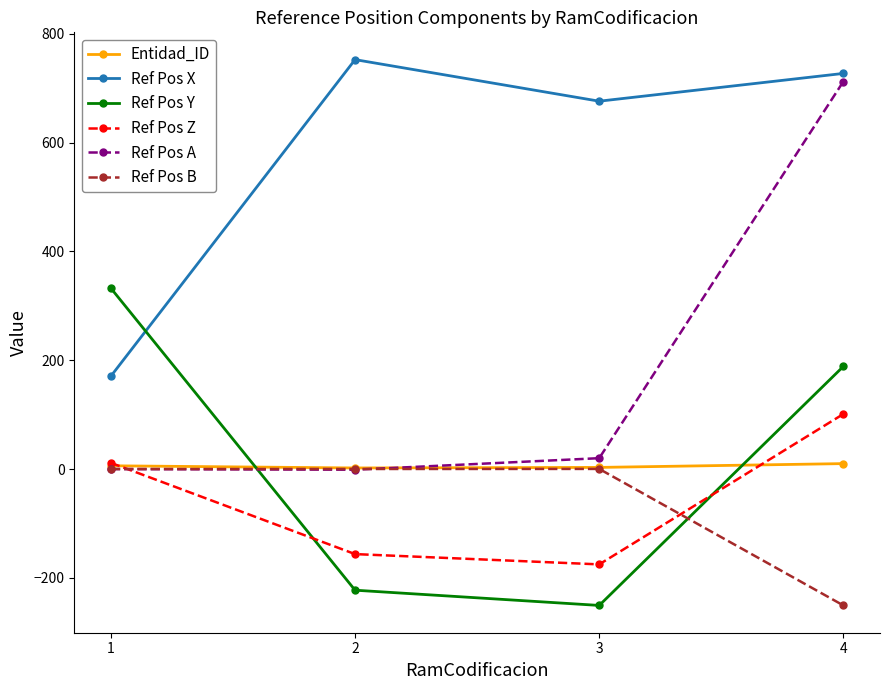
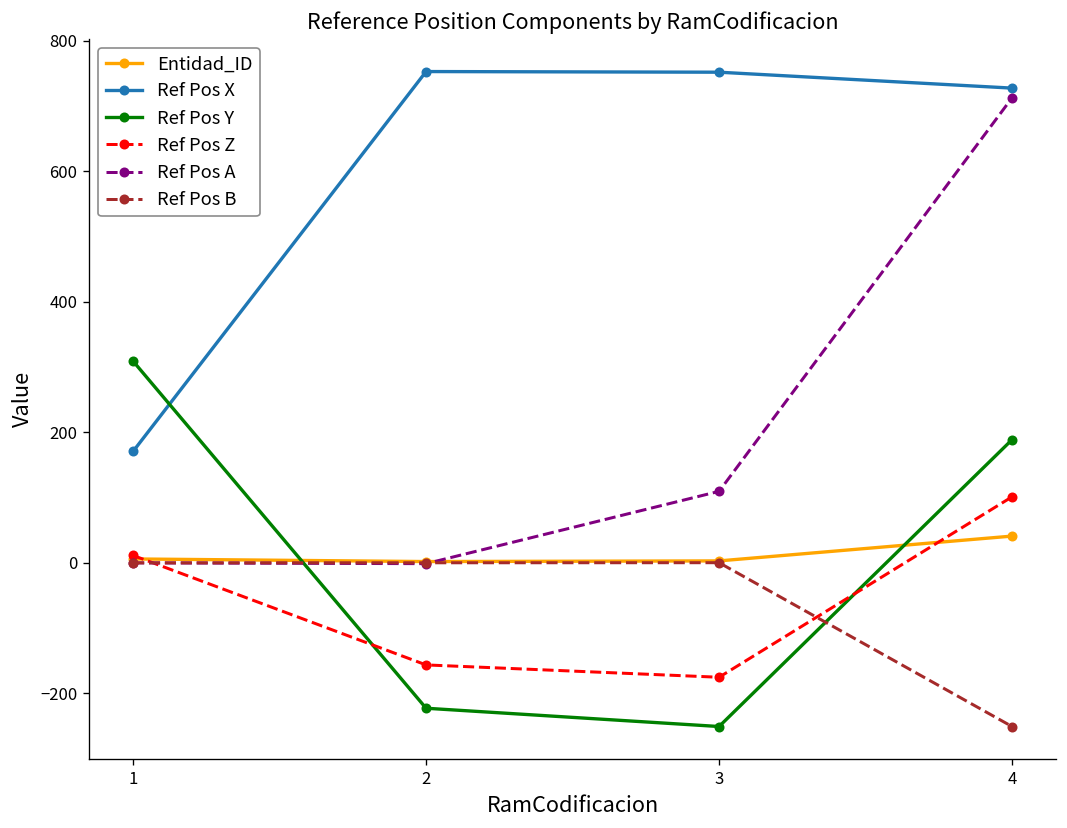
  {
    "Entidad_ID": {
      "1": 10,
-     "4": 10
+     "4": 40
    },
    "Ref Pos X": {
      "1": 170,
      "2": 750,
-     "3": 680,
+     "3": 750,
      "4": 730
    },
    "Ref Pos Y": {
-     "1": 330,
+     "1": 310,
      "2": -220,
      "3": -250,
      "4": 190
    },
    "Ref Pos Z": {
      "1": 10,
      "2": -160,
      "3": -180,
      "4": 100
    },
    "Ref Pos A": {
-     "3": 20,
+     "3": 110,
      "4": 710
    },
    "Ref Pos B": {
      "4": -250
    }
  }
